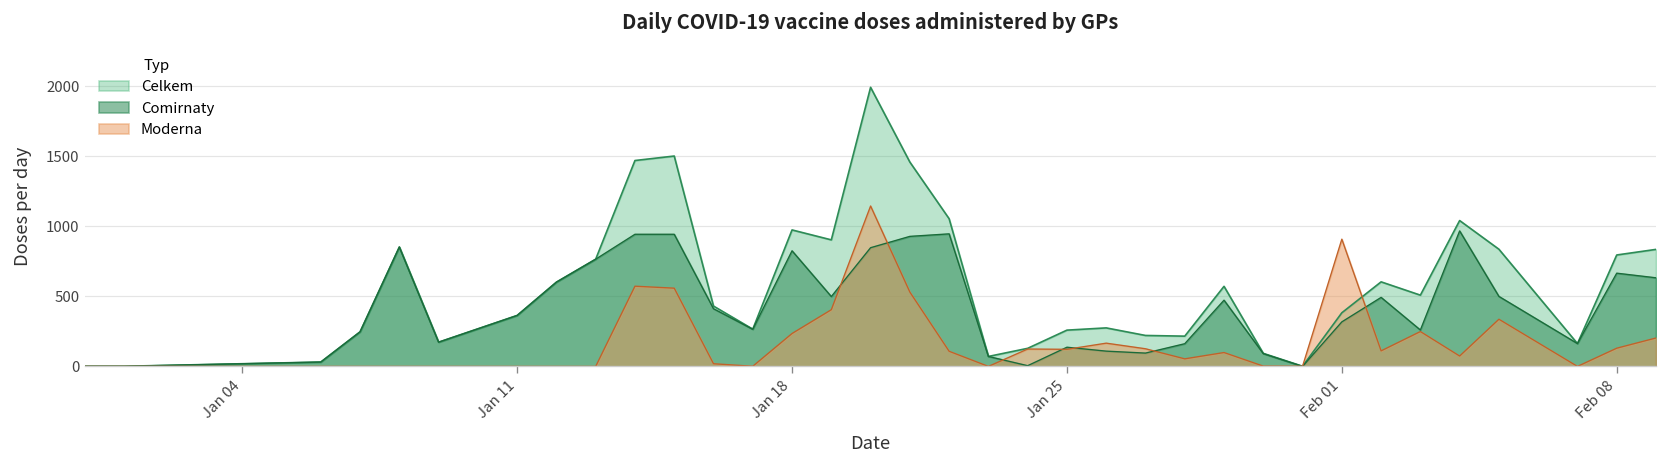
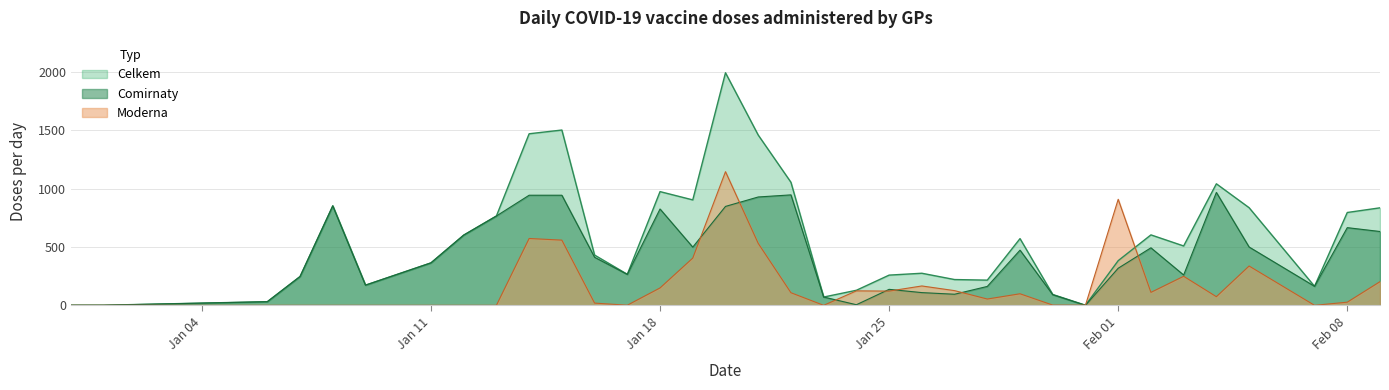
  {
    "Moderna": {
      "Jan 11": 0,
-     "Jan 18": 240,
+     "Jan 18": 150,
      "Feb 01": 910,
-     "Feb 08": 130
+     "Feb 08": 30
    }
  }
